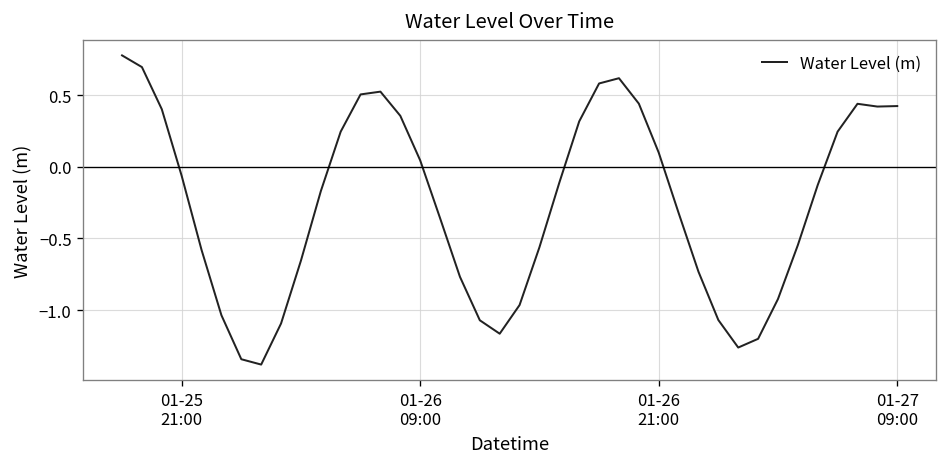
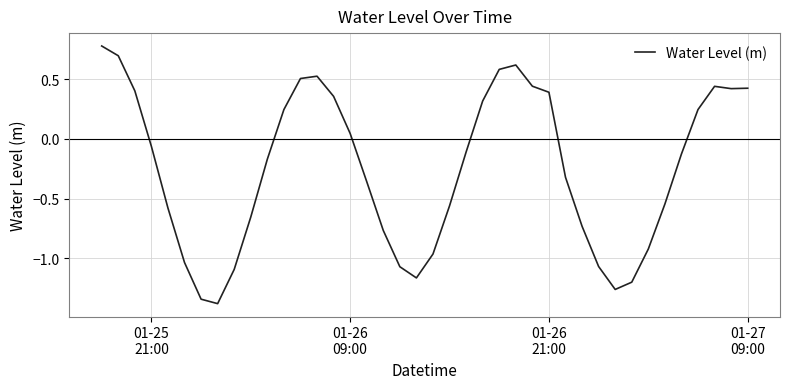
  {
    "01-25 21:00": -0.06,
    "01-26 09:00": 0.04,
-   "01-26 21:00": 0.10,
+   "01-26 21:00": 0.39,
    "01-27 09:00": 0.42
  }
